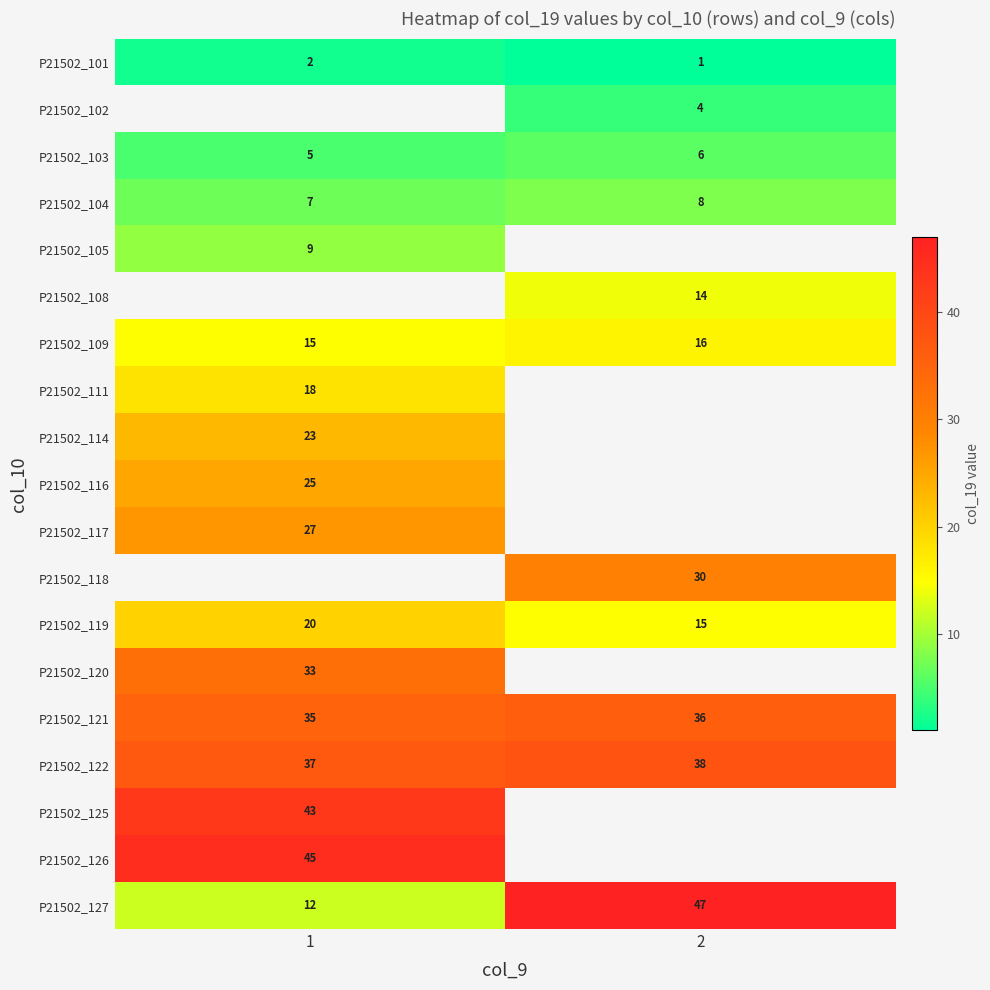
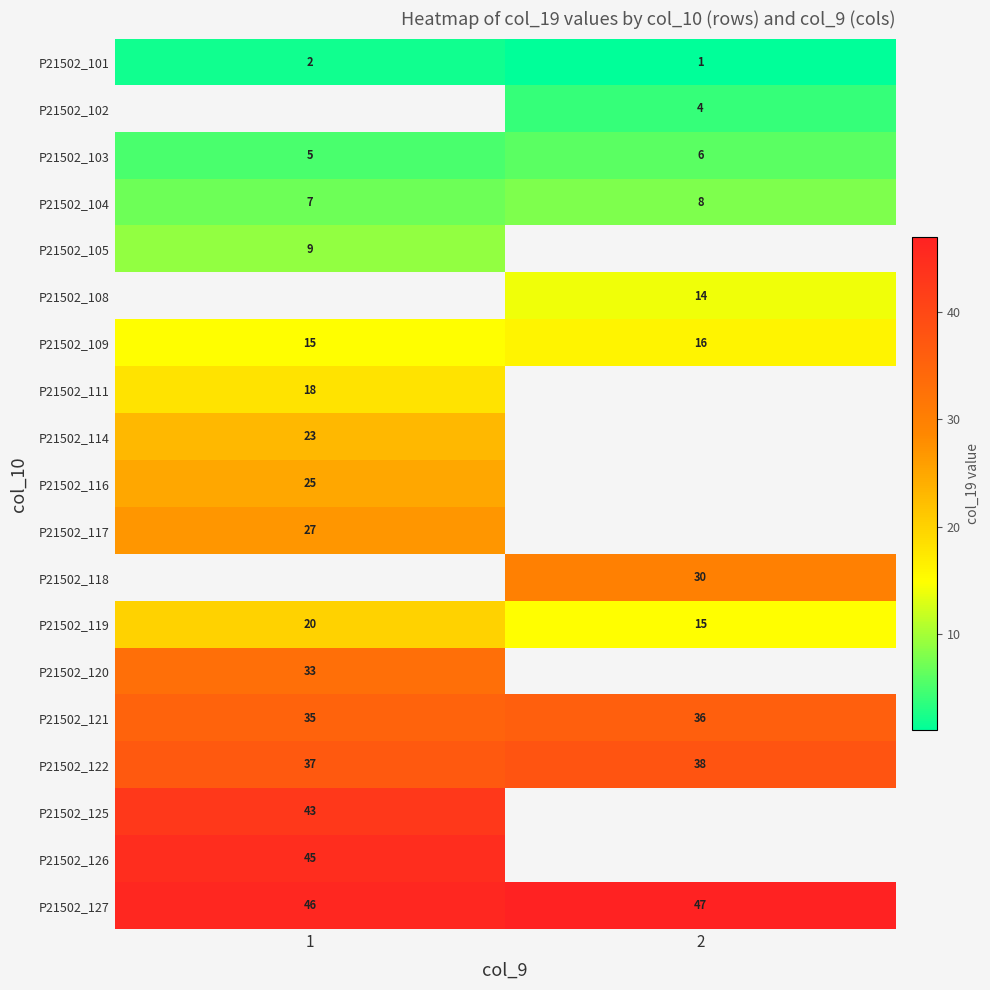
  {
    "P21502_101": {
      "1": 2,
      "2": 1
    },
    "P21502_102": {
      "2": 4
    },
    "P21502_103": {
      "1": 5,
      "2": 6
    },
    "P21502_104": {
      "1": 7,
      "2": 8
    },
    "P21502_105": {
      "1": 9
    },
    "P21502_108": {
      "2": 14
    },
    "P21502_109": {
      "1": 15,
      "2": 16
    },
    "P21502_111": {
      "1": 18
    },
    "P21502_114": {
      "1": 23
    },
    "P21502_116": {
      "1": 25
    },
    "P21502_117": {
      "1": 27
    },
    "P21502_118": {
      "2": 30
    },
    "P21502_119": {
      "1": 20,
      "2": 15
    },
    "P21502_120": {
      "1": 33
    },
    "P21502_121": {
      "1": 35,
      "2": 36
    },
    "P21502_122": {
      "1": 37,
      "2": 38
    },
    "P21502_125": {
      "1": 43
    },
    "P21502_126": {
      "1": 45
    },
    "P21502_127": {
-     "1": 12,
+     "1": 46,
      "2": 47
    }
  }
